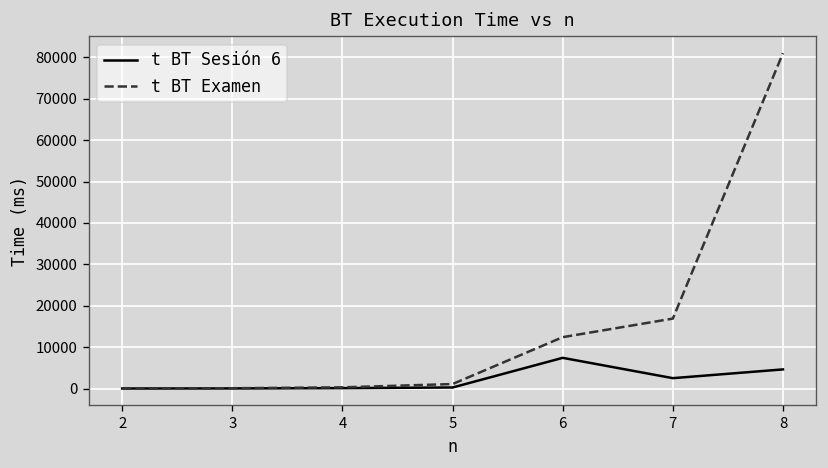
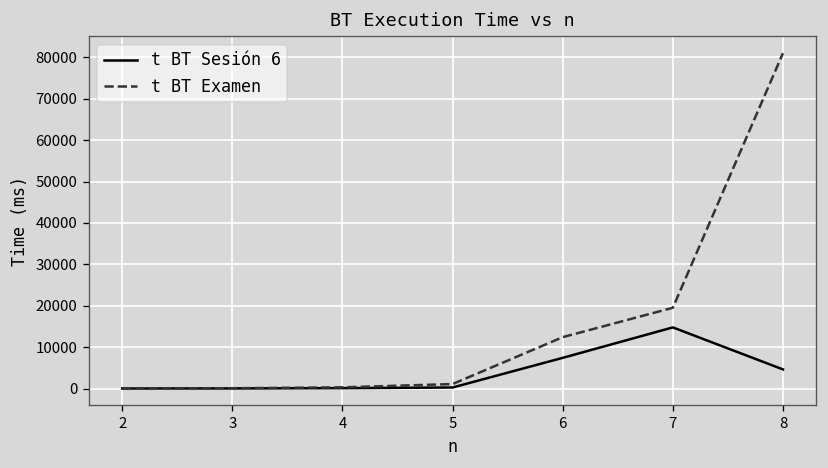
  {
    "t BT Sesión 6": {
      "5": 0,
      "6": 7000,
-     "7": 3000,
+     "7": 15000,
      "8": 5000
    },
    "t BT Examen": {
      "5": 1000,
      "6": 12000,
-     "7": 17000,
+     "7": 20000,
      "8": 81000
    }
  }
